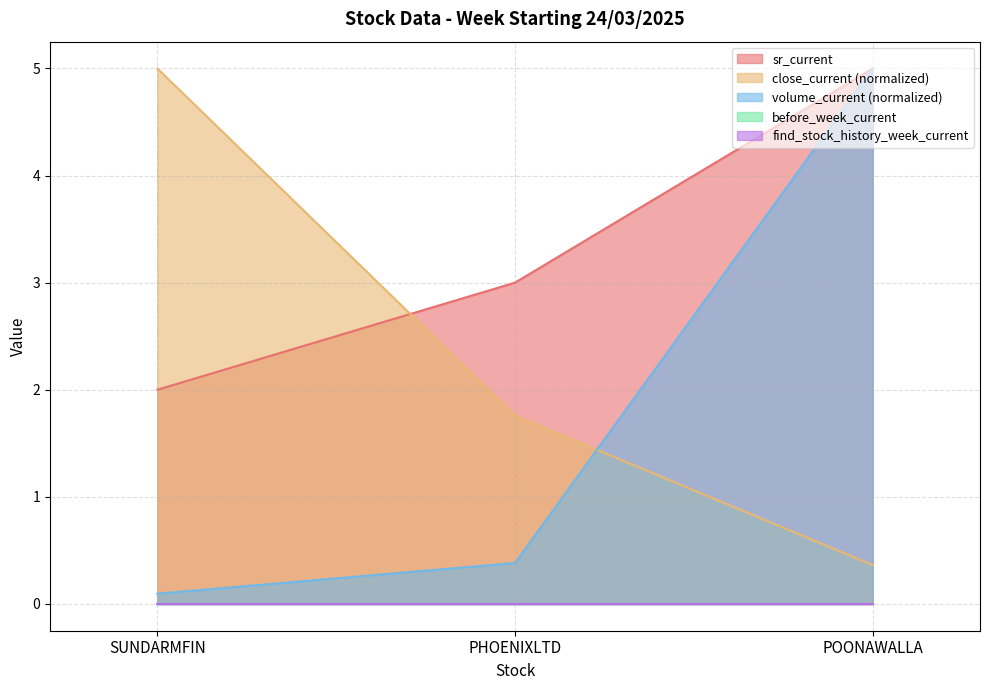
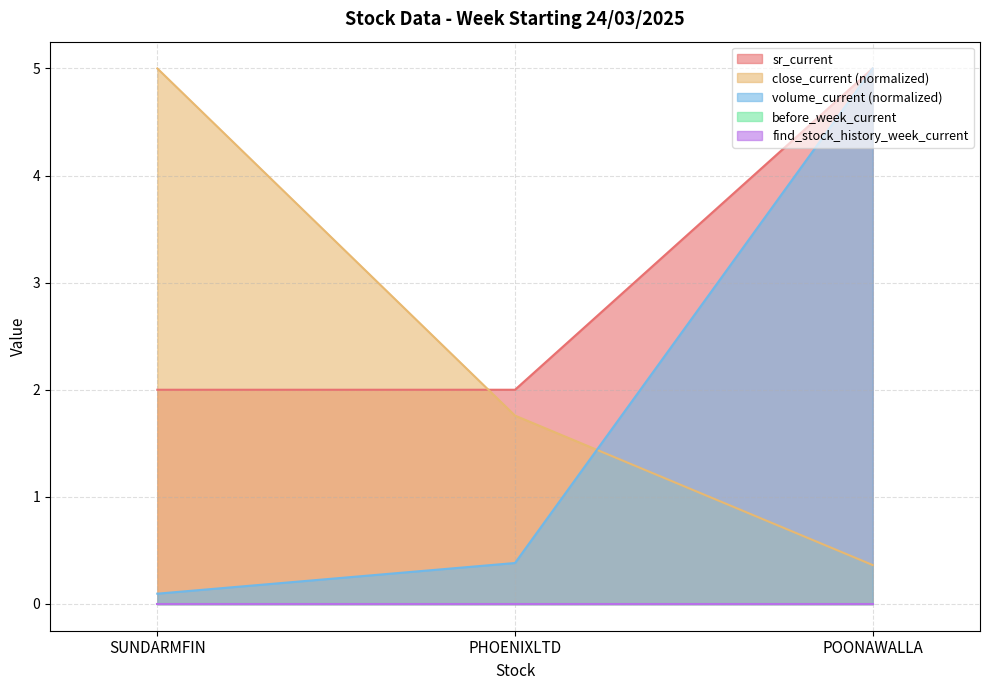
  {
    "sr_current": {
      "SUNDARMFIN": 2,
-     "PHOENIXLTD": 3
+     "PHOENIXLTD": 2
    },
    "close_current (normalized)": {
      "SUNDARMFIN": 5,
      "PHOENIXLTD": 1.76,
      "POONAWALLA": 0.36
    },
    "volume_current (normalized)": {
      "SUNDARMFIN": 0.10,
      "PHOENIXLTD": 0.38
    },
    "find_stock_history_week_current": {
      "SUNDARMFIN": 0,
      "PHOENIXLTD": 0,
      "POONAWALLA": 0
    }
  }
